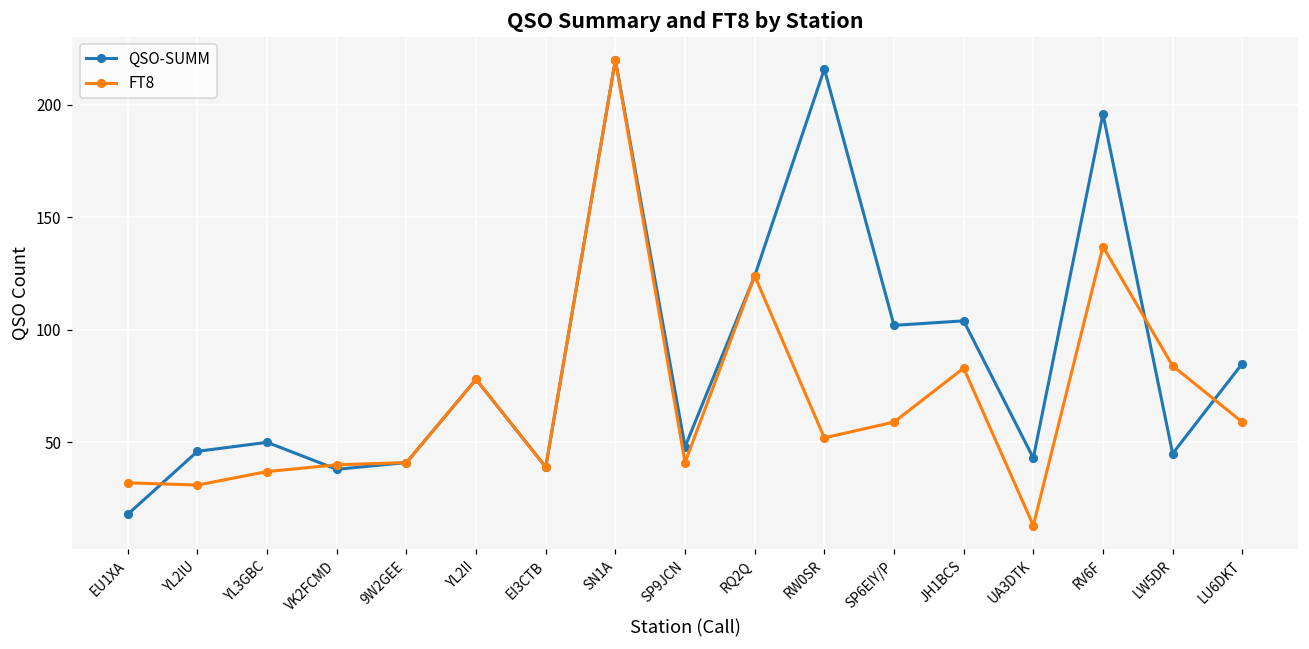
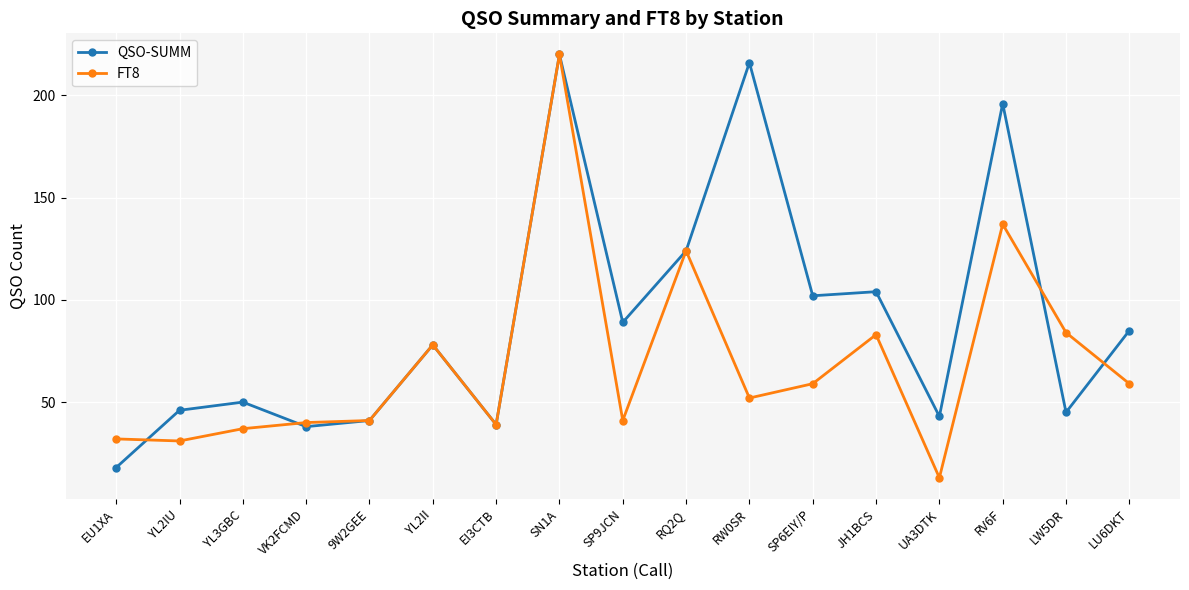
  {
    "QSO-SUMM": {
      "EU1XA": 18,
      "YL2IU": 46,
      "YL3GBC": 50,
      "VK2FCMD": 38,
-     "SP9JCN": 48,
+     "SP9JCN": 89,
      "RW0SR": 216,
      "SP6EIY/P": 102,
      "JH1BCS": 104,
      "UA3DTK": 43,
      "RV6F": 196,
      "LW5DR": 45,
      "LU6DKT": 85
    },
    "FT8": {
      "EU1XA": 32,
      "YL2IU": 31,
      "YL3GBC": 37,
      "VK2FCMD": 40,
      "SP9JCN": 41,
      "RW0SR": 52,
      "SP6EIY/P": 59,
      "JH1BCS": 83,
      "UA3DTK": 13,
      "RV6F": 137,
      "LW5DR": 84,
      "LU6DKT": 59
    }
  }
